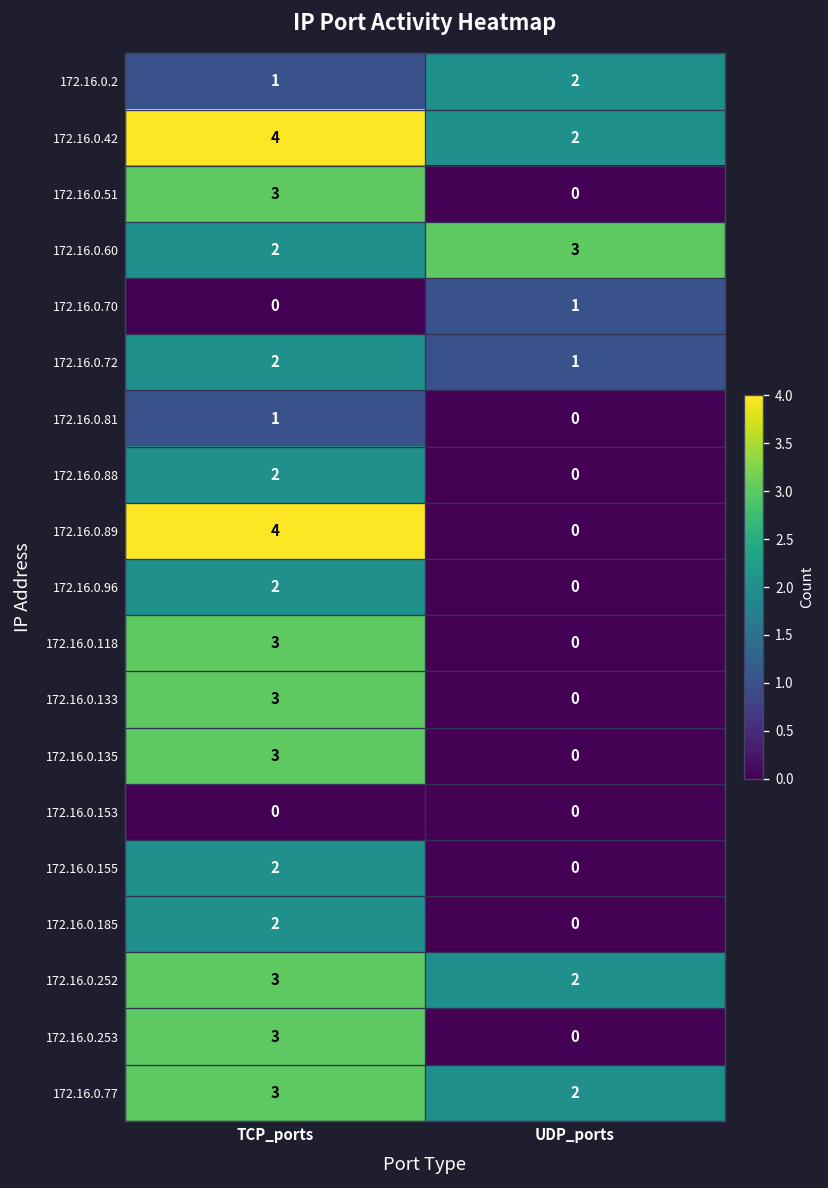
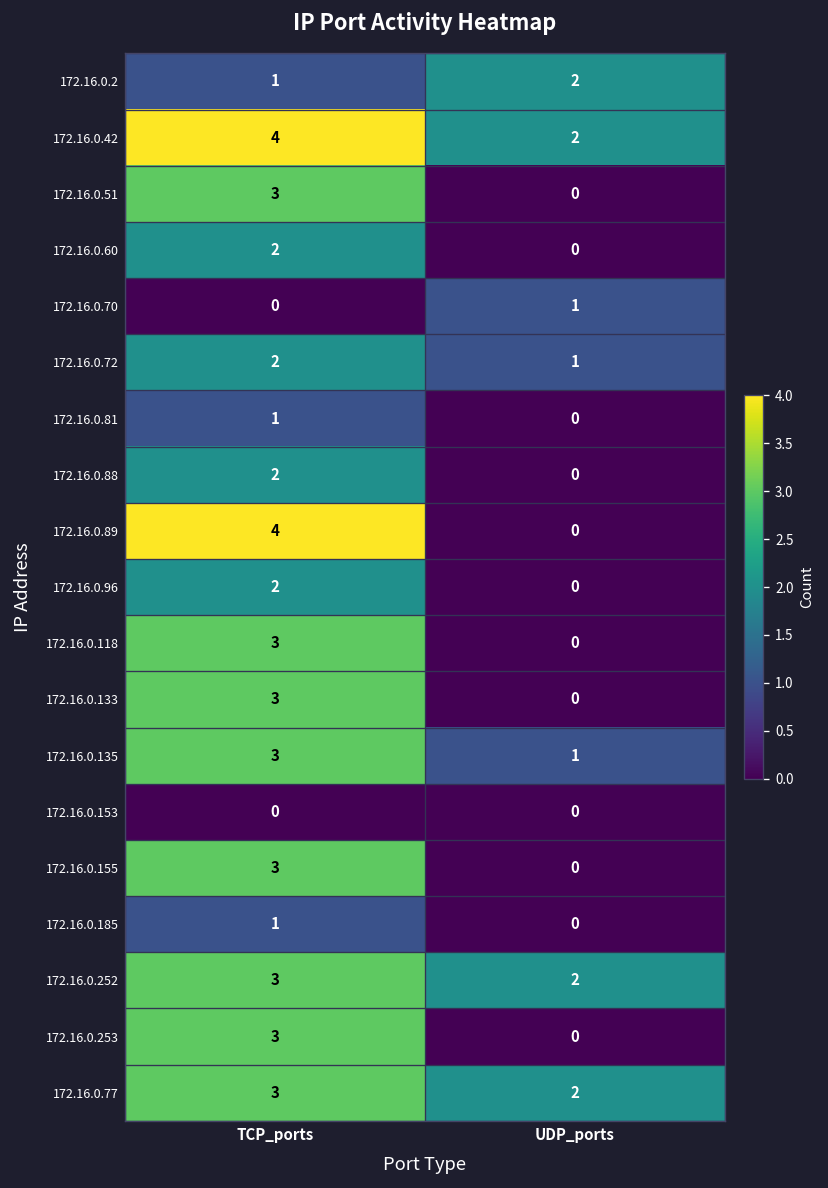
  {
    "172.16.0.2": {
      "TCP_ports": 1,
      "UDP_ports": 2
    },
    "172.16.0.42": {
      "TCP_ports": 4,
      "UDP_ports": 2
    },
    "172.16.0.51": {
      "TCP_ports": 3,
      "UDP_ports": 0
    },
    "172.16.0.60": {
      "TCP_ports": 2,
-     "UDP_ports": 3
+     "UDP_ports": 0
    },
    "172.16.0.70": {
      "TCP_ports": 0,
      "UDP_ports": 1
    },
    "172.16.0.72": {
      "TCP_ports": 2,
      "UDP_ports": 1
    },
    "172.16.0.81": {
      "TCP_ports": 1,
      "UDP_ports": 0
    },
    "172.16.0.88": {
      "TCP_ports": 2,
      "UDP_ports": 0
    },
    "172.16.0.89": {
      "TCP_ports": 4,
      "UDP_ports": 0
    },
    "172.16.0.96": {
      "TCP_ports": 2,
      "UDP_ports": 0
    },
    "172.16.0.118": {
      "TCP_ports": 3,
      "UDP_ports": 0
    },
    "172.16.0.133": {
      "TCP_ports": 3,
      "UDP_ports": 0
    },
    "172.16.0.135": {
      "TCP_ports": 3,
-     "UDP_ports": 0
+     "UDP_ports": 1
    },
    "172.16.0.153": {
      "TCP_ports": 0,
      "UDP_ports": 0
    },
    "172.16.0.155": {
-     "TCP_ports": 2,
+     "TCP_ports": 3,
      "UDP_ports": 0
    },
    "172.16.0.185": {
-     "TCP_ports": 2,
+     "TCP_ports": 1,
      "UDP_ports": 0
    },
    "172.16.0.252": {
      "TCP_ports": 3,
      "UDP_ports": 2
    },
    "172.16.0.253": {
      "TCP_ports": 3,
      "UDP_ports": 0
    },
    "172.16.0.77": {
      "TCP_ports": 3,
      "UDP_ports": 2
    }
  }
